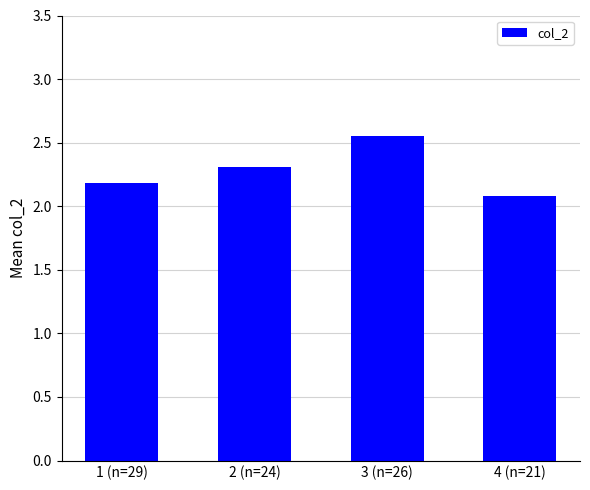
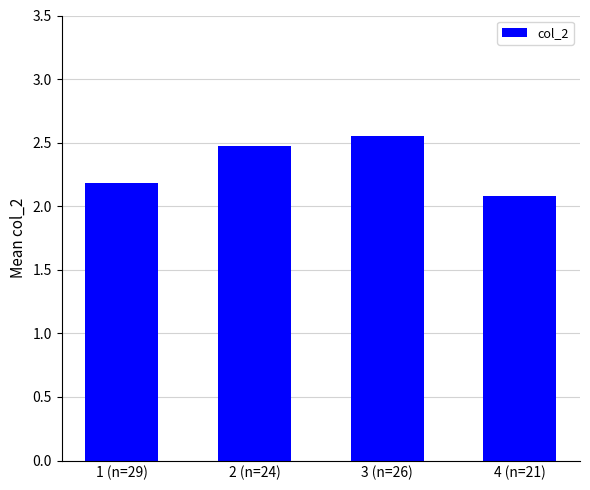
  {
    "1 (n=29)": 2.18,
-   "2 (n=24)": 2.31,
+   "2 (n=24)": 2.47,
    "3 (n=26)": 2.55,
    "4 (n=21)": 2.08
  }
